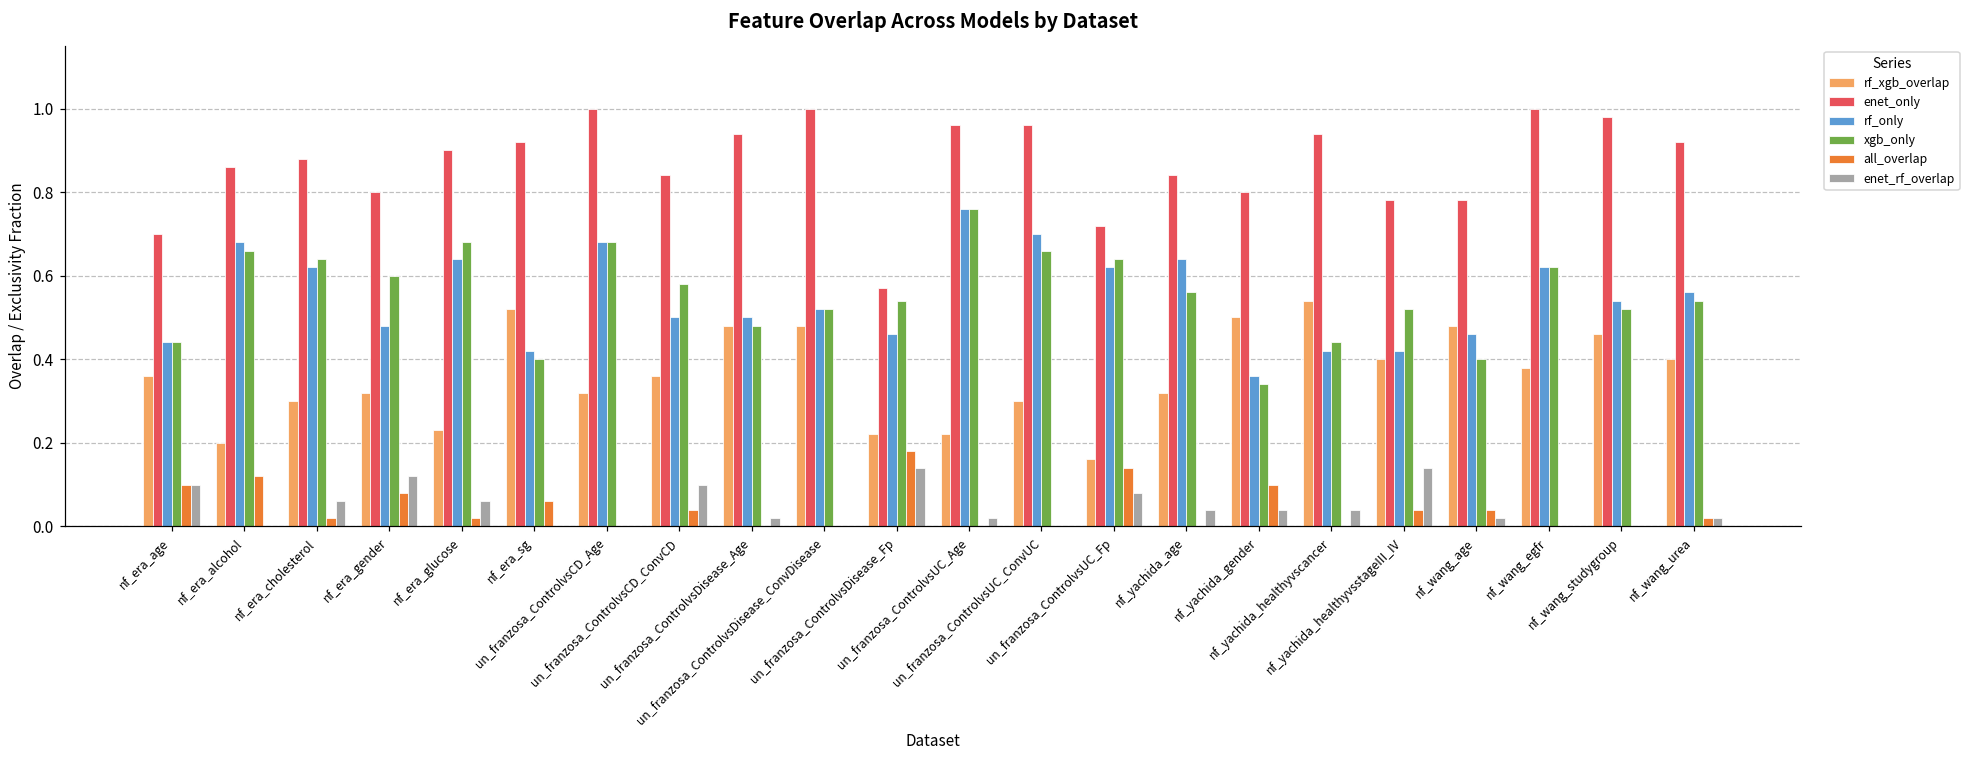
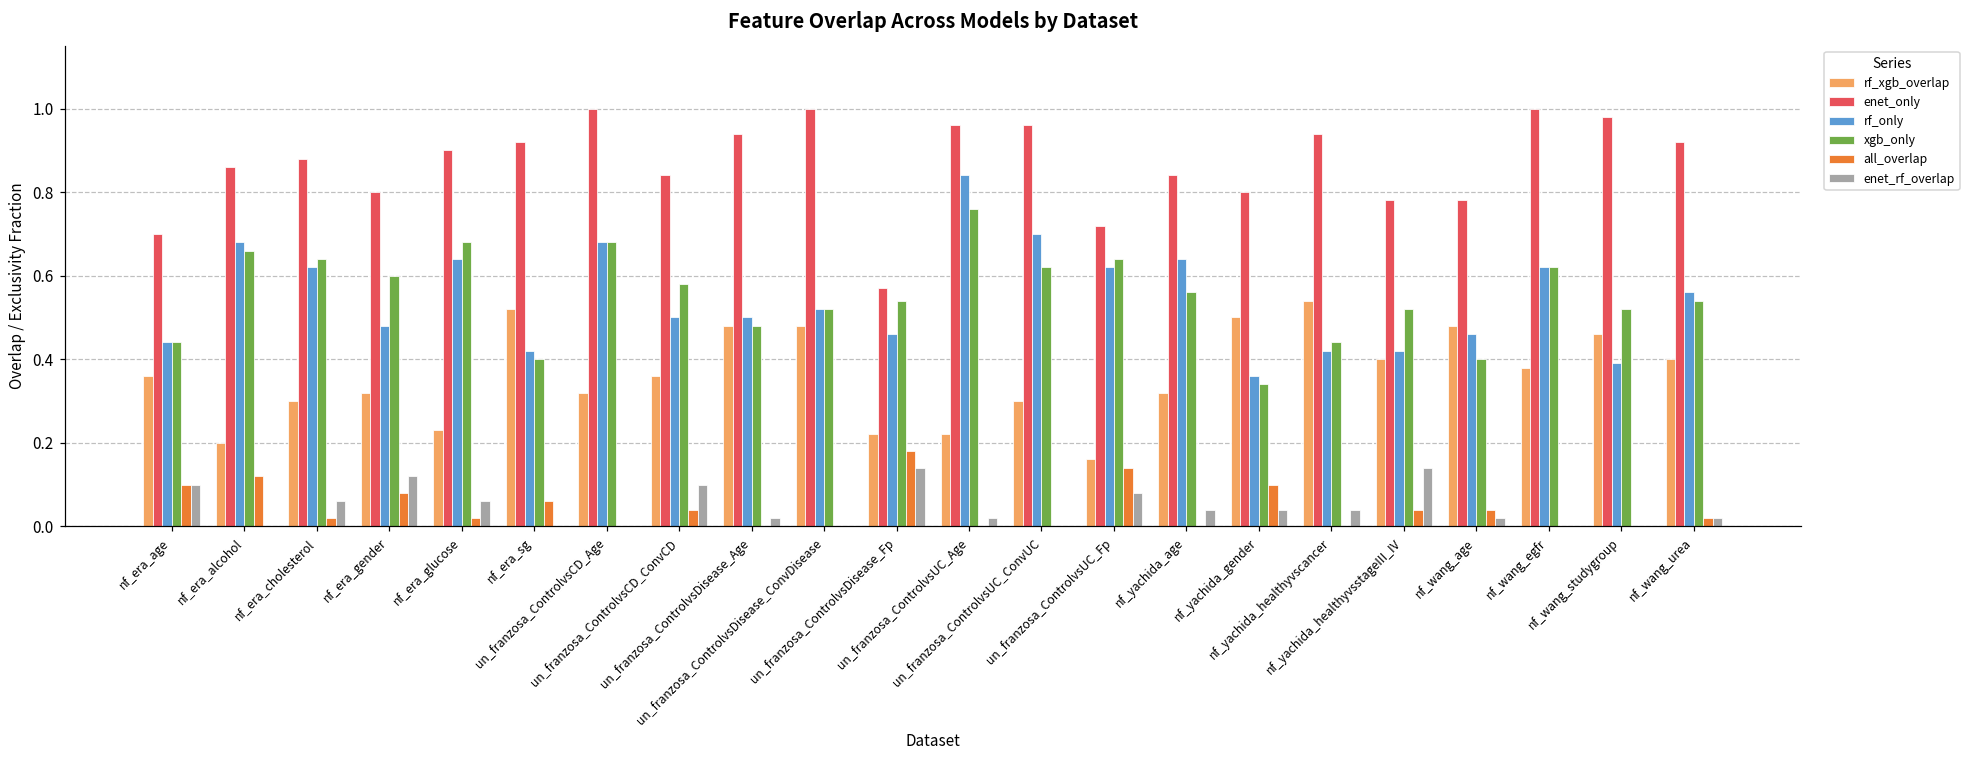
  {
    "rf_xgb_overlap": {
      "nf_era_age": 0.36,
      "nf_era_alcohol": 0.20,
      "nf_era_cholesterol": 0.30,
      "nf_era_gender": 0.32,
      "nf_era_glucose": 0.23,
      "nf_era_sg": 0.52,
      "un_franzosa_ControlvsCD_Age": 0.32,
      "un_franzosa_ControlvsCD_ConvCD": 0.36,
      "un_franzosa_ControlvsDisease_Age": 0.48,
      "un_franzosa_ControlvsDisease_ConvDisease": 0.48,
      "un_franzosa_ControlvsDisease_Fp": 0.22,
      "un_franzosa_ControlvsUC_Age": 0.22,
      "un_franzosa_ControlvsUC_ConvUC": 0.30,
      "un_franzosa_ControlvsUC_Fp": 0.16,
      "nf_yachida_age": 0.32,
      "nf_yachida_gender": 0.50,
      "nf_yachida_healthyvscancer": 0.54,
      "nf_yachida_healthyvsstageIII_IV": 0.40,
      "nf_wang_age": 0.48,
      "nf_wang_egfr": 0.38,
      "nf_wang_studygroup": 0.46,
      "nf_wang_urea": 0.40
    },
    "enet_only": {
      "nf_era_age": 0.70,
      "nf_era_alcohol": 0.86,
      "nf_era_cholesterol": 0.88,
      "nf_era_gender": 0.80,
      "nf_era_glucose": 0.90,
      "nf_era_sg": 0.92,
      "un_franzosa_ControlvsCD_Age": 1.00,
      "un_franzosa_ControlvsCD_ConvCD": 0.84,
      "un_franzosa_ControlvsDisease_Age": 0.94,
      "un_franzosa_ControlvsDisease_ConvDisease": 1.00,
      "un_franzosa_ControlvsDisease_Fp": 0.57,
      "un_franzosa_ControlvsUC_Age": 0.96,
      "un_franzosa_ControlvsUC_ConvUC": 0.96,
      "un_franzosa_ControlvsUC_Fp": 0.72,
      "nf_yachida_age": 0.84,
      "nf_yachida_gender": 0.80,
      "nf_yachida_healthyvscancer": 0.94,
      "nf_yachida_healthyvsstageIII_IV": 0.78,
      "nf_wang_age": 0.78,
      "nf_wang_egfr": 1.00,
      "nf_wang_studygroup": 0.98,
      "nf_wang_urea": 0.92
    },
    "rf_only": {
      "nf_era_age": 0.44,
      "nf_era_alcohol": 0.68,
      "nf_era_cholesterol": 0.62,
      "nf_era_gender": 0.48,
      "nf_era_glucose": 0.64,
      "nf_era_sg": 0.42,
      "un_franzosa_ControlvsCD_Age": 0.68,
      "un_franzosa_ControlvsCD_ConvCD": 0.50,
      "un_franzosa_ControlvsDisease_Age": 0.50,
      "un_franzosa_ControlvsDisease_ConvDisease": 0.52,
      "un_franzosa_ControlvsDisease_Fp": 0.46,
-     "un_franzosa_ControlvsUC_Age": 0.76,
+     "un_franzosa_ControlvsUC_Age": 0.84,
      "un_franzosa_ControlvsUC_ConvUC": 0.70,
      "un_franzosa_ControlvsUC_Fp": 0.62,
      "nf_yachida_age": 0.64,
      "nf_yachida_gender": 0.36,
      "nf_yachida_healthyvscancer": 0.42,
      "nf_yachida_healthyvsstageIII_IV": 0.42,
      "nf_wang_age": 0.46,
      "nf_wang_egfr": 0.62,
-     "nf_wang_studygroup": 0.54,
+     "nf_wang_studygroup": 0.39,
      "nf_wang_urea": 0.56
    },
    "xgb_only": {
      "nf_era_age": 0.44,
      "nf_era_alcohol": 0.66,
      "nf_era_cholesterol": 0.64,
      "nf_era_gender": 0.60,
      "nf_era_glucose": 0.68,
      "nf_era_sg": 0.40,
      "un_franzosa_ControlvsCD_Age": 0.68,
      "un_franzosa_ControlvsCD_ConvCD": 0.58,
      "un_franzosa_ControlvsDisease_Age": 0.48,
      "un_franzosa_ControlvsDisease_ConvDisease": 0.52,
      "un_franzosa_ControlvsDisease_Fp": 0.54,
      "un_franzosa_ControlvsUC_Age": 0.76,
-     "un_franzosa_ControlvsUC_ConvUC": 0.66,
+     "un_franzosa_ControlvsUC_ConvUC": 0.62,
      "un_franzosa_ControlvsUC_Fp": 0.64,
      "nf_yachida_age": 0.56,
      "nf_yachida_gender": 0.34,
      "nf_yachida_healthyvscancer": 0.44,
      "nf_yachida_healthyvsstageIII_IV": 0.52,
      "nf_wang_age": 0.40,
      "nf_wang_egfr": 0.62,
      "nf_wang_studygroup": 0.52,
      "nf_wang_urea": 0.54
    },
    "all_overlap": {
      "nf_era_age": 0.10,
      "nf_era_alcohol": 0.12,
      "nf_era_cholesterol": 0.02,
      "nf_era_gender": 0.08,
      "nf_era_glucose": 0.02,
      "nf_era_sg": 0.06,
      "un_franzosa_ControlvsCD_Age": 0.00,
      "un_franzosa_ControlvsCD_ConvCD": 0.04,
      "un_franzosa_ControlvsDisease_Age": 0.00,
      "un_franzosa_ControlvsDisease_ConvDisease": 0.00,
      "un_franzosa_ControlvsDisease_Fp": 0.18,
      "un_franzosa_ControlvsUC_Age": 0.00,
      "un_franzosa_ControlvsUC_ConvUC": 0.00,
      "un_franzosa_ControlvsUC_Fp": 0.14,
      "nf_yachida_age": 0.00,
      "nf_yachida_gender": 0.10,
      "nf_yachida_healthyvscancer": 0.00,
      "nf_yachida_healthyvsstageIII_IV": 0.04,
      "nf_wang_age": 0.04,
      "nf_wang_egfr": 0.00,
      "nf_wang_studygroup": 0.00,
      "nf_wang_urea": 0.02
    },
    "enet_rf_overlap": {
      "nf_era_age": 0.10,
      "nf_era_alcohol": 0.00,
      "nf_era_cholesterol": 0.06,
      "nf_era_gender": 0.12,
      "nf_era_glucose": 0.06,
      "nf_era_sg": 0.00,
      "un_franzosa_ControlvsCD_Age": 0.00,
      "un_franzosa_ControlvsCD_ConvCD": 0.10,
      "un_franzosa_ControlvsDisease_Age": 0.02,
      "un_franzosa_ControlvsDisease_ConvDisease": 0.00,
      "un_franzosa_ControlvsDisease_Fp": 0.14,
      "un_franzosa_ControlvsUC_Age": 0.02,
      "un_franzosa_ControlvsUC_ConvUC": 0.00,
      "un_franzosa_ControlvsUC_Fp": 0.08,
      "nf_yachida_age": 0.04,
      "nf_yachida_gender": 0.04,
      "nf_yachida_healthyvscancer": 0.04,
      "nf_yachida_healthyvsstageIII_IV": 0.14,
      "nf_wang_age": 0.02,
      "nf_wang_egfr": 0.00,
      "nf_wang_studygroup": 0.00,
      "nf_wang_urea": 0.02
    }
  }
